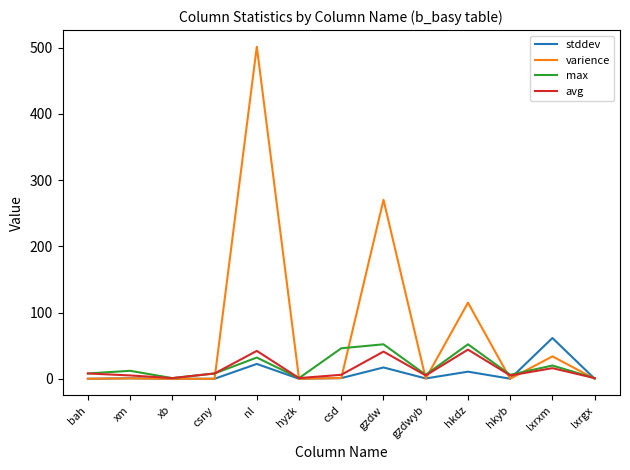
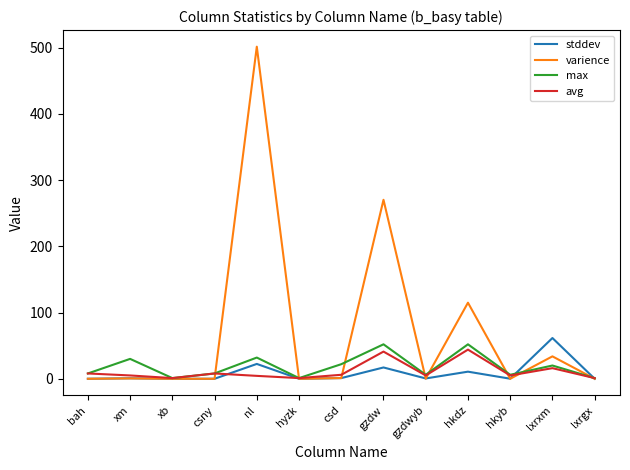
  {
    "stddev": {
      "nl": 20,
      "gzdw": 20,
      "hkdz": 10,
      "lxrxm": 60
    },
    "varience": {
      "nl": 500,
      "gzdw": 270,
      "hkdz": 110,
      "lxrxm": 30
    },
    "max": {
-     "xm": 10,
+     "xm": 30,
      "nl": 30,
-     "csd": 50,
+     "csd": 20,
      "gzdw": 50,
      "hkdz": 50,
      "lxrxm": 20
    },
    "avg": {
      "xm": 10,
-     "nl": 40,
+     "nl": 0,
      "csd": 10,
      "gzdw": 40,
      "hkdz": 40,
      "lxrxm": 20
    }
  }
